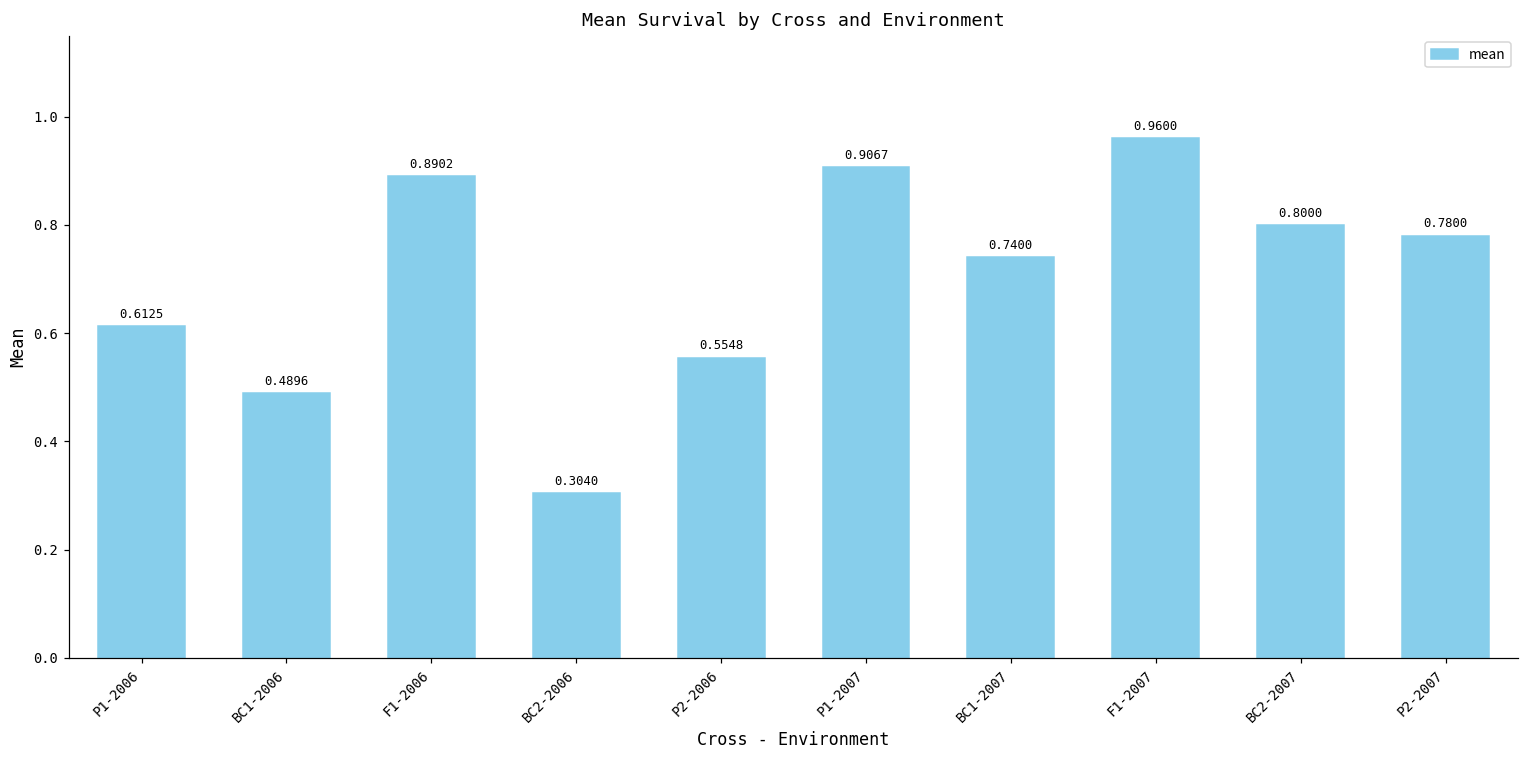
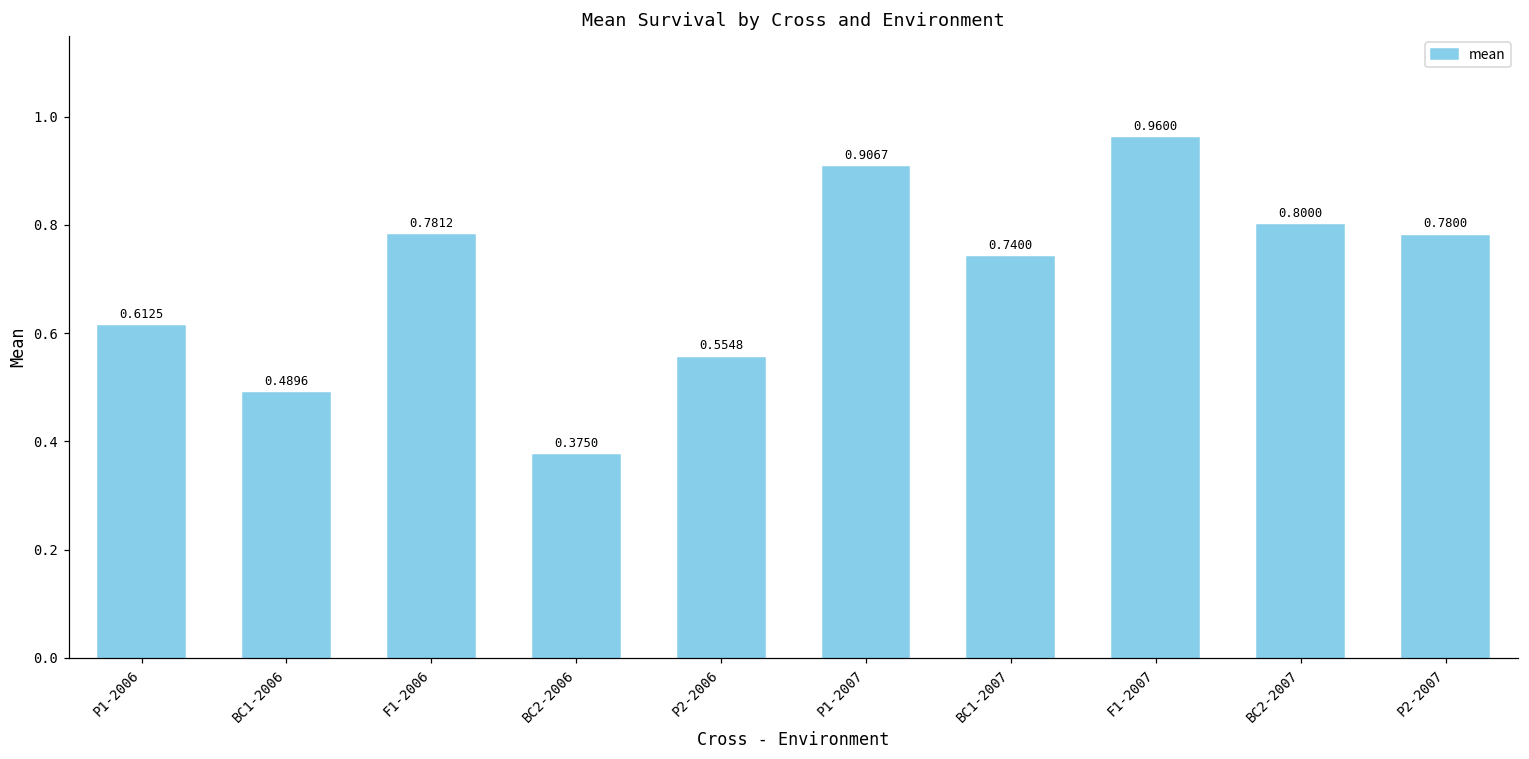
  {
    "P1-2006": 0.6125,
    "BC1-2006": 0.4896,
-   "F1-2006": 0.8902,
-   "BC2-2006": 0.3040,
+   "F1-2006": 0.7812,
+   "BC2-2006": 0.3750,
    "P2-2006": 0.5548,
    "P1-2007": 0.9067,
    "BC1-2007": 0.7400,
    "F1-2007": 0.9600,
    "BC2-2007": 0.8000,
    "P2-2007": 0.7800
  }
